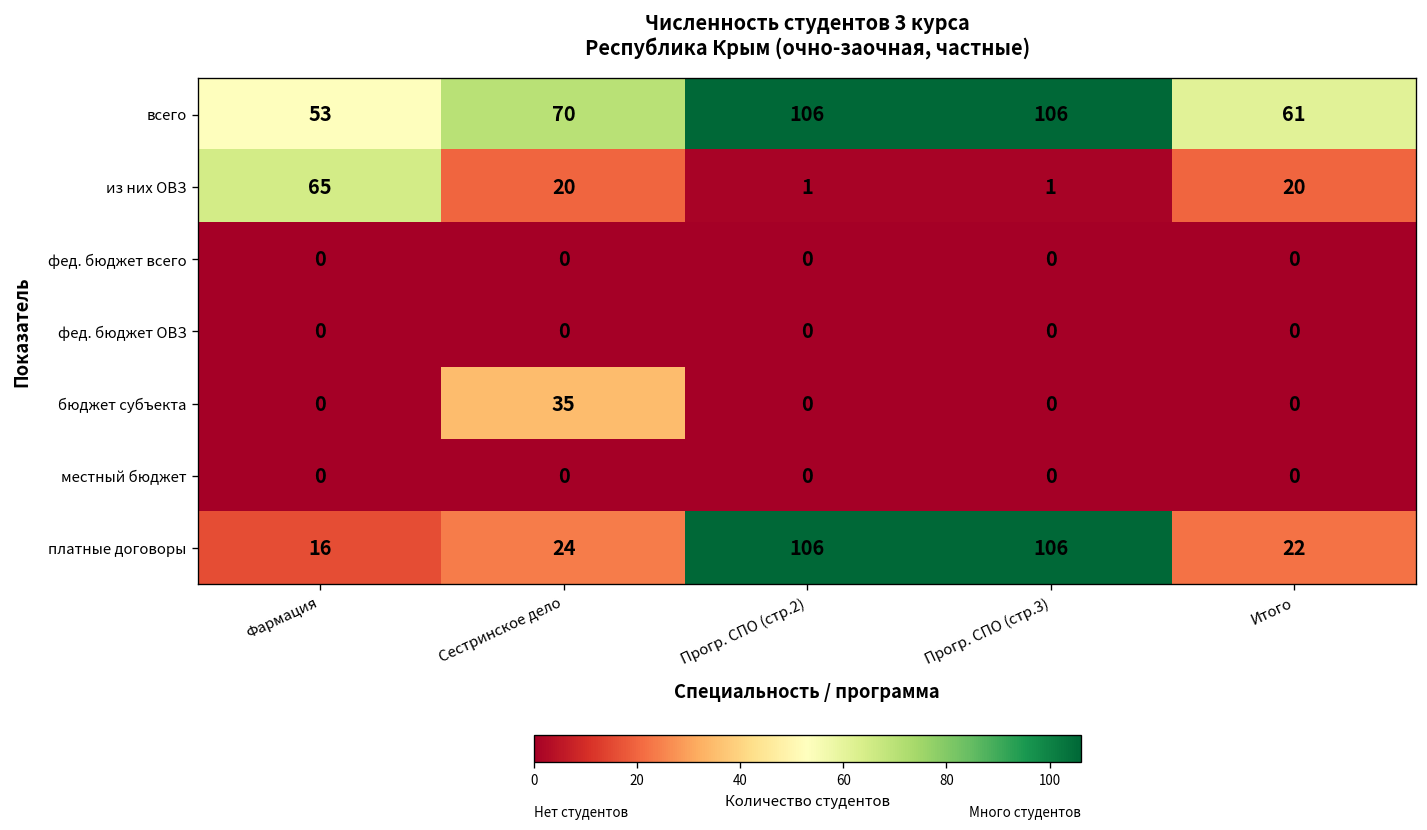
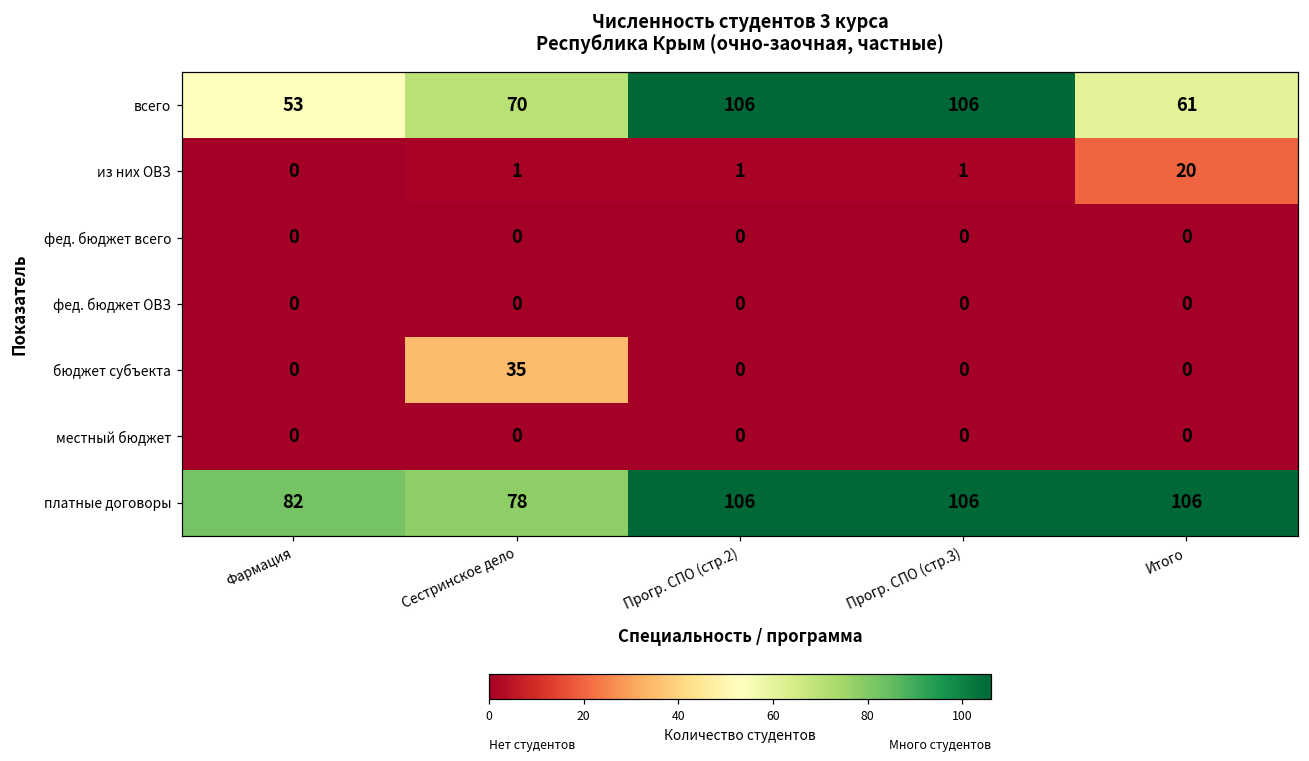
  {
    "всего": {
      "Фармация": 53,
      "Сестринское дело": 70,
      "Прогр. СПО (стр.2)": 106,
      "Прогр. СПО (стр.3)": 106,
      "Итого": 61
    },
    "из них ОВЗ": {
-     "Фармация": 65,
-     "Сестринское дело": 20,
+     "Фармация": 0,
+     "Сестринское дело": 1,
      "Прогр. СПО (стр.2)": 1,
      "Прогр. СПО (стр.3)": 1,
      "Итого": 20
    },
    "фед. бюджет всего": {
      "Фармация": 0,
      "Сестринское дело": 0,
      "Прогр. СПО (стр.2)": 0,
      "Прогр. СПО (стр.3)": 0,
      "Итого": 0
    },
    "фед. бюджет ОВЗ": {
      "Фармация": 0,
      "Сестринское дело": 0,
      "Прогр. СПО (стр.2)": 0,
      "Прогр. СПО (стр.3)": 0,
      "Итого": 0
    },
    "бюджет субъекта": {
      "Фармация": 0,
      "Сестринское дело": 35,
      "Прогр. СПО (стр.2)": 0,
      "Прогр. СПО (стр.3)": 0,
      "Итого": 0
    },
    "местный бюджет": {
      "Фармация": 0,
      "Сестринское дело": 0,
      "Прогр. СПО (стр.2)": 0,
      "Прогр. СПО (стр.3)": 0,
      "Итого": 0
    },
    "платные договоры": {
-     "Фармация": 16,
-     "Сестринское дело": 24,
+     "Фармация": 82,
+     "Сестринское дело": 78,
      "Прогр. СПО (стр.2)": 106,
      "Прогр. СПО (стр.3)": 106,
-     "Итого": 22
+     "Итого": 106
    }
  }
